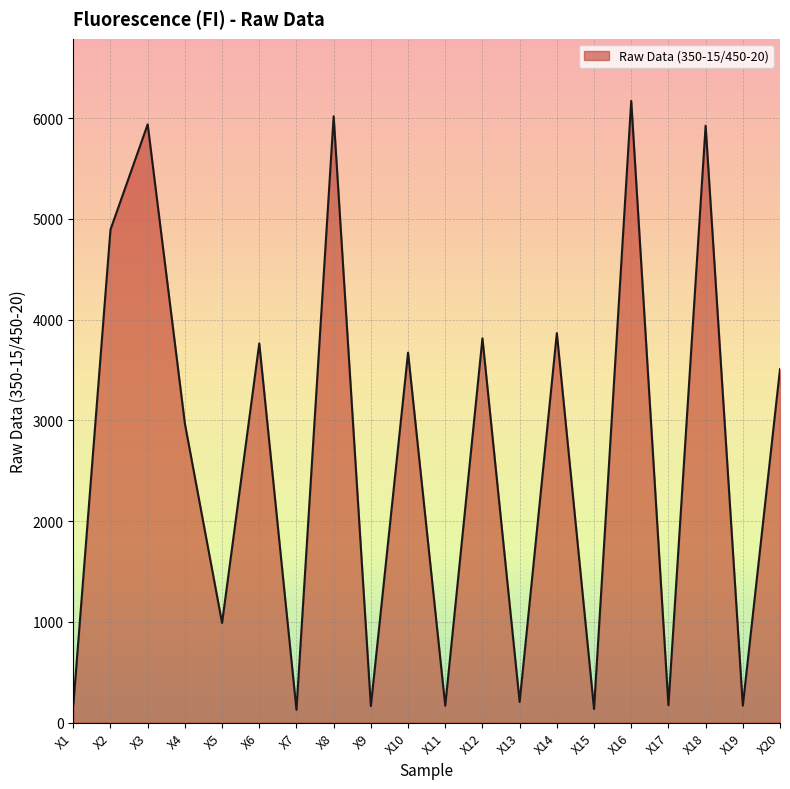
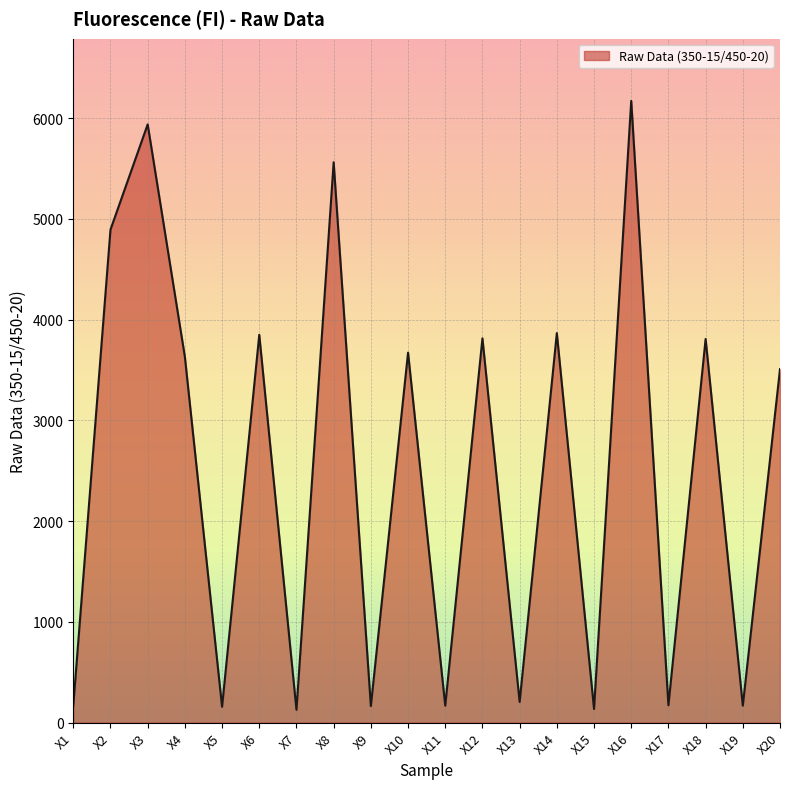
  {
    "X1": 170,
    "X2": 4890,
    "X3": 5940,
-   "X4": 2970,
-   "X5": 990,
-   "X6": 3760,
+   "X4": 3630,
+   "X5": 160,
+   "X6": 3850,
    "X7": 130,
-   "X8": 6020,
+   "X8": 5560,
    "X9": 160,
    "X10": 3670,
    "X11": 170,
    "X12": 3810,
    "X13": 210,
    "X14": 3870,
    "X15": 140,
    "X16": 6170,
    "X17": 170,
-   "X18": 5930,
+   "X18": 3810,
    "X19": 170,
    "X20": 3510
  }
